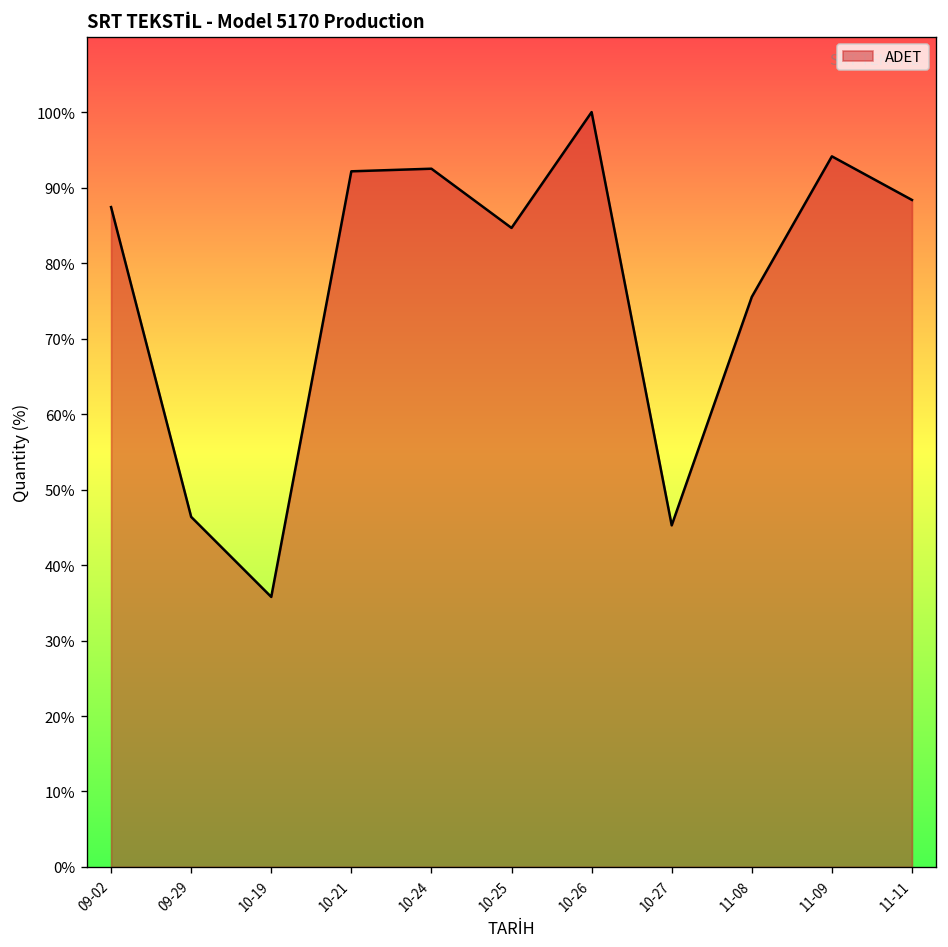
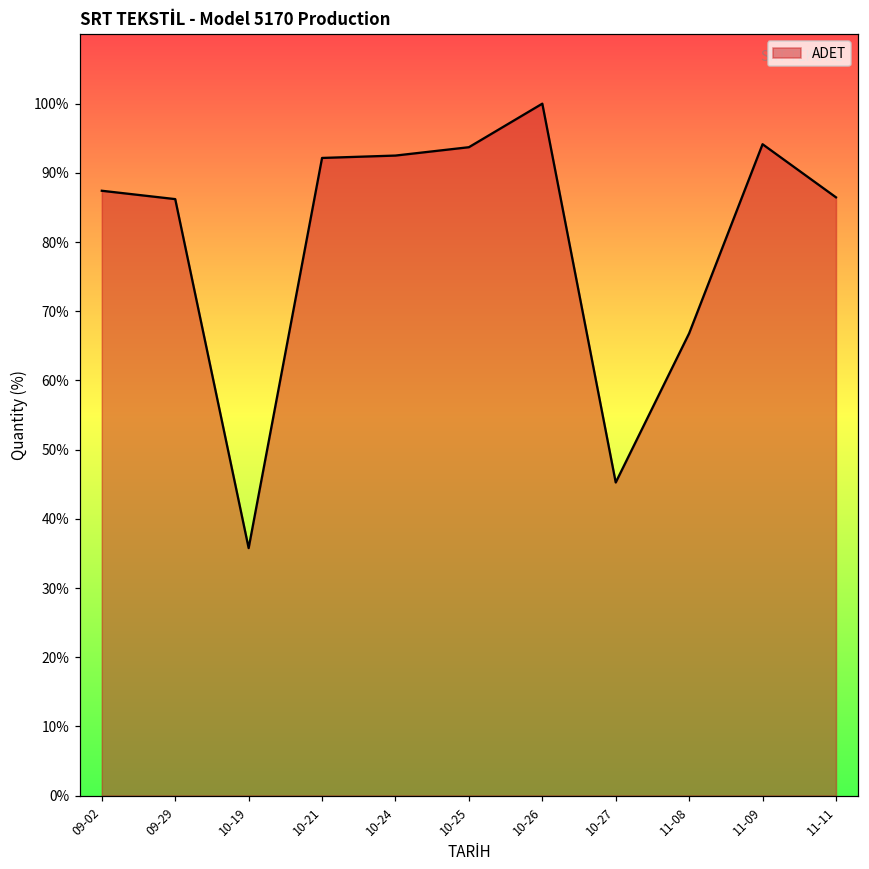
  {
    "09-02": "87%",
-   "09-29": "46%",
+   "09-29": "86%",
    "10-19": "36%",
    "10-21": "92%",
    "10-24": "93%",
-   "10-25": "85%",
+   "10-25": "94%",
    "10-26": "100%",
    "10-27": "45%",
-   "11-08": "76%",
+   "11-08": "67%",
    "11-09": "94%",
-   "11-11": "88%"
+   "11-11": "86%"
  }
